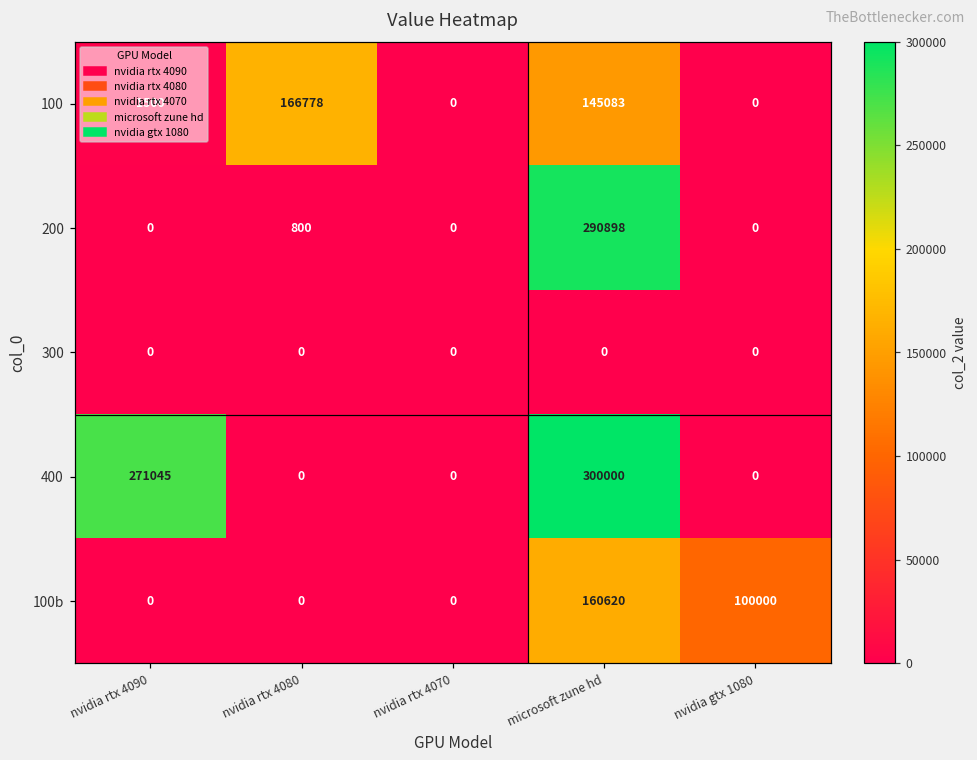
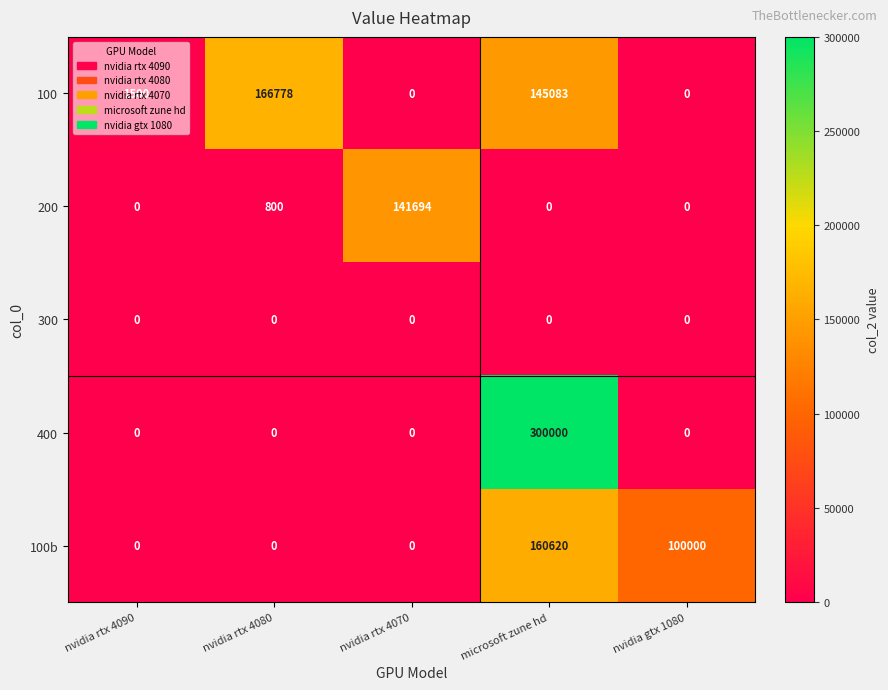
  {
    "100": {
      "nvidia rtx 4080": 166778,
      "nvidia rtx 4070": 0,
      "microsoft zune hd": 145083,
      "nvidia gtx 1080": 0
    },
    "200": {
      "nvidia rtx 4090": 0,
      "nvidia rtx 4080": 800,
-     "nvidia rtx 4070": 0,
-     "microsoft zune hd": 290898,
+     "nvidia rtx 4070": 141694,
+     "microsoft zune hd": 0,
      "nvidia gtx 1080": 0
    },
    "300": {
      "nvidia rtx 4090": 0,
      "nvidia rtx 4080": 0,
      "nvidia rtx 4070": 0,
      "microsoft zune hd": 0,
      "nvidia gtx 1080": 0
    },
    "400": {
-     "nvidia rtx 4090": 271045,
+     "nvidia rtx 4090": 0,
      "nvidia rtx 4080": 0,
      "nvidia rtx 4070": 0,
      "microsoft zune hd": 300000,
      "nvidia gtx 1080": 0
    },
    "100b": {
      "nvidia rtx 4090": 0,
      "nvidia rtx 4080": 0,
      "nvidia rtx 4070": 0,
      "microsoft zune hd": 160620,
      "nvidia gtx 1080": 100000
    }
  }
